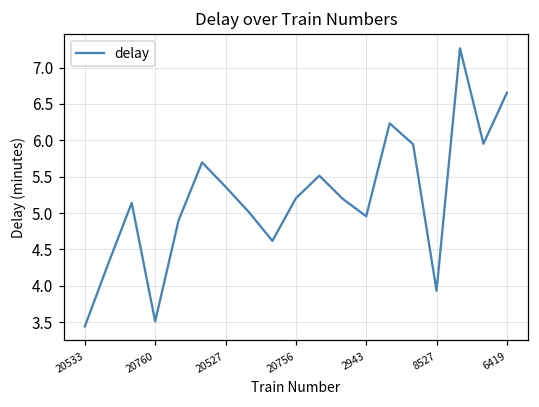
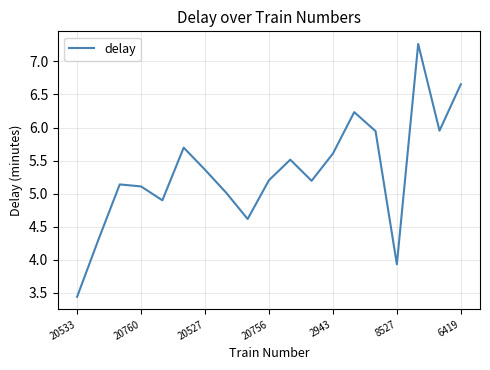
  {
    "20533": 3.4,
-   "20760": 3.5,
+   "20760": 5.1,
    "20527": 5.4,
    "20756": 5.2,
-   "2943": 5.0,
+   "2943": 5.6,
    "8527": 3.9,
    "6419": 6.7
  }
